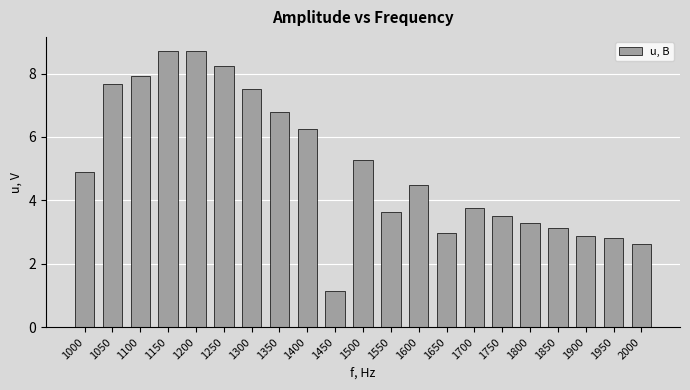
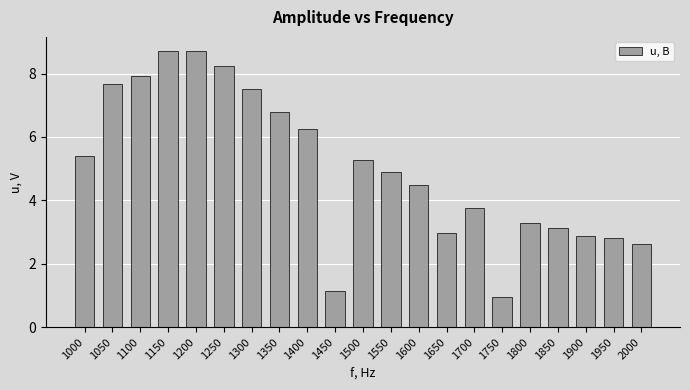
  {
-   "1000": 4.9,
+   "1000": 5.4,
    "1050": 7.7,
    "1100": 7.9,
    "1150": 8.7,
    "1200": 8.7,
    "1250": 8.2,
    "1300": 7.5,
    "1350": 6.8,
    "1400": 6.2,
    "1450": 1.2,
    "1500": 5.3,
-   "1550": 3.6,
+   "1550": 4.9,
    "1600": 4.5,
    "1650": 3.0,
    "1700": 3.8,
-   "1750": 3.5,
+   "1750": 1.0,
    "1800": 3.3,
    "1850": 3.1,
    "1900": 2.9,
    "1950": 2.8,
    "2000": 2.6
  }
